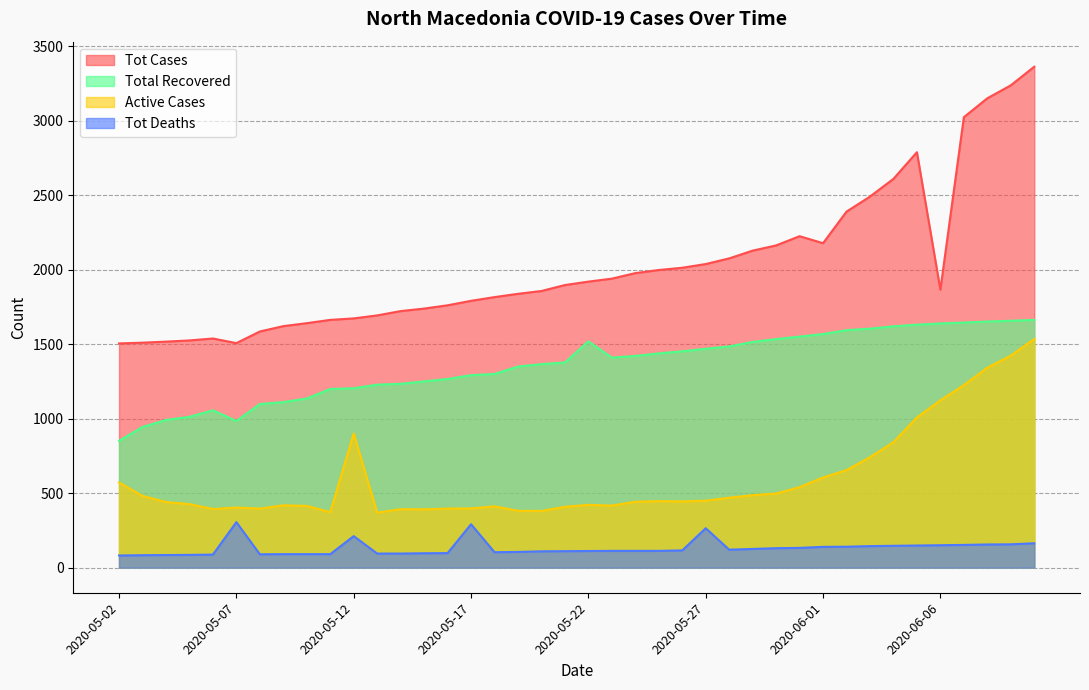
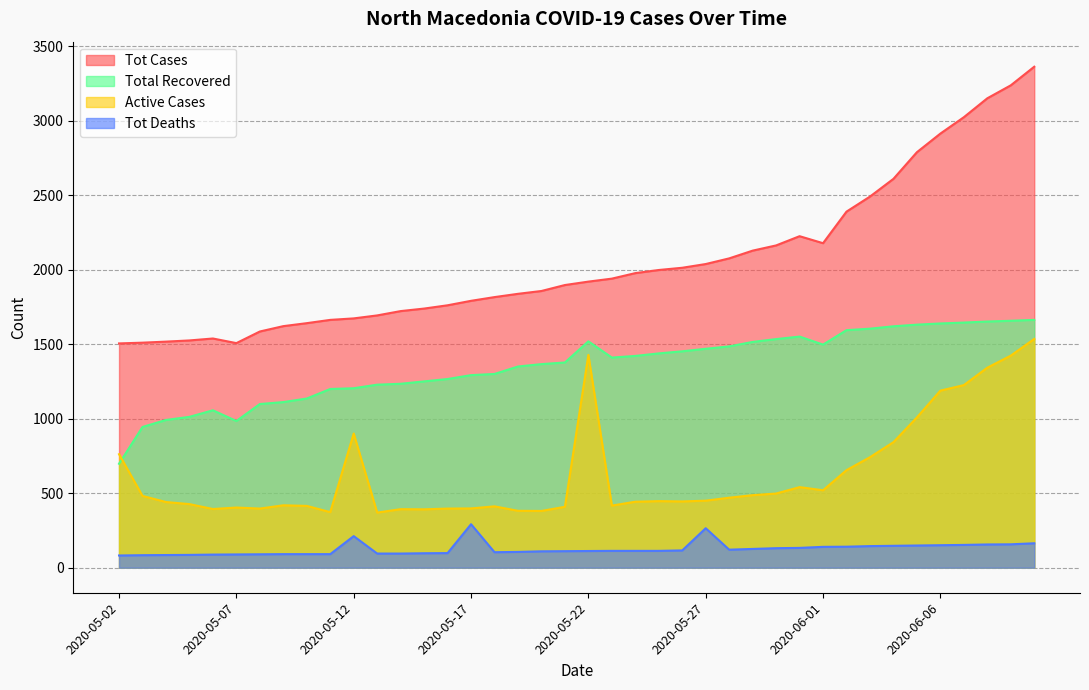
  {
    "Tot Cases": {
      "2020-05-02": 1510,
      "2020-05-07": 1510,
      "2020-05-12": 1670,
      "2020-05-17": 1790,
      "2020-05-22": 1920,
      "2020-05-27": 2040,
      "2020-06-01": 2180,
-     "2020-06-06": 1870
+     "2020-06-06": 2920
    },
    "Total Recovered": {
-     "2020-05-02": 850,
+     "2020-05-02": 700,
      "2020-05-07": 990,
      "2020-05-12": 1210,
      "2020-05-17": 1290,
      "2020-05-22": 1520,
      "2020-05-27": 1470,
-     "2020-06-01": 1570,
+     "2020-06-01": 1500,
      "2020-06-06": 1640
    },
    "Active Cases": {
-     "2020-05-02": 570,
+     "2020-05-02": 760,
      "2020-05-07": 400,
      "2020-05-12": 900,
      "2020-05-17": 400,
-     "2020-05-22": 420,
+     "2020-05-22": 1430,
      "2020-05-27": 450,
-     "2020-06-01": 610,
-     "2020-06-06": 1120
+     "2020-06-01": 520,
+     "2020-06-06": 1190
    },
    "Tot Deaths": {
      "2020-05-02": 80,
-     "2020-05-07": 310,
+     "2020-05-07": 90,
      "2020-05-12": 210,
      "2020-05-17": 290,
      "2020-05-22": 110,
      "2020-05-27": 270,
      "2020-06-01": 140,
      "2020-06-06": 150
    }
  }
